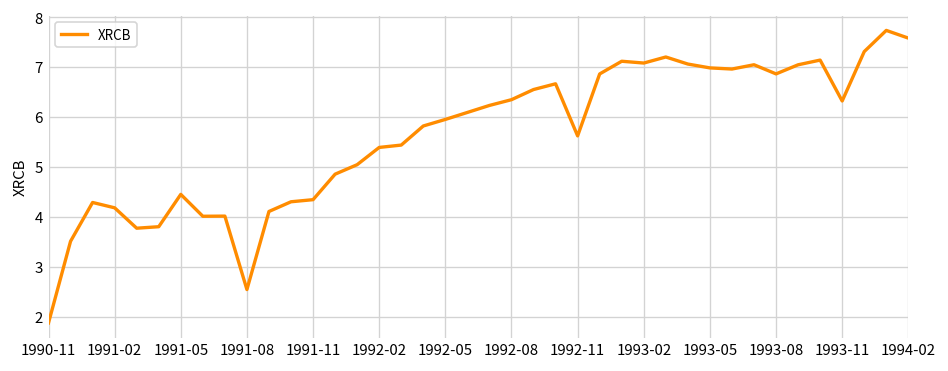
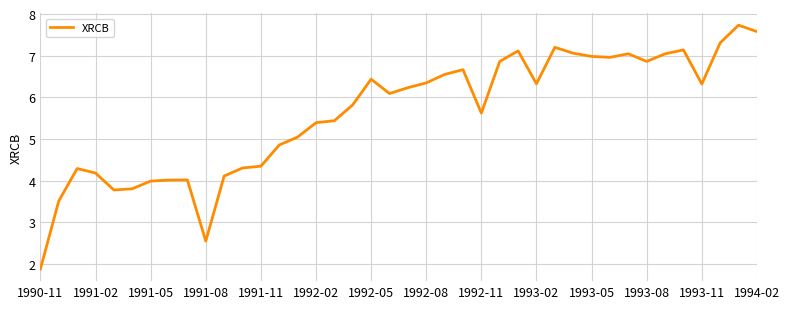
  {
    "1990-11": 1.9,
    "1991-02": 4.2,
-   "1991-05": 4.5,
+   "1991-05": 4.0,
    "1991-08": 2.6,
    "1991-11": 4.3,
    "1992-02": 5.4,
-   "1992-05": 6.0,
+   "1992-05": 6.4,
    "1992-08": 6.3,
    "1992-11": 5.6,
-   "1993-02": 7.1,
+   "1993-02": 6.3,
    "1993-05": 7.0,
    "1993-08": 6.9,
    "1993-11": 6.3,
    "1994-02": 7.6
  }
